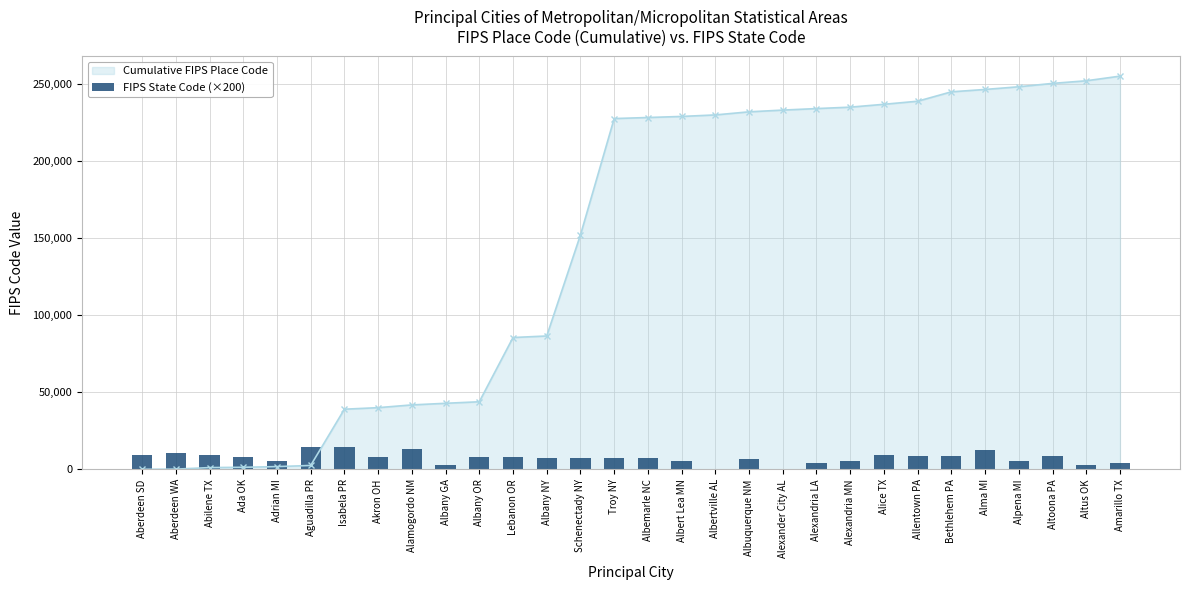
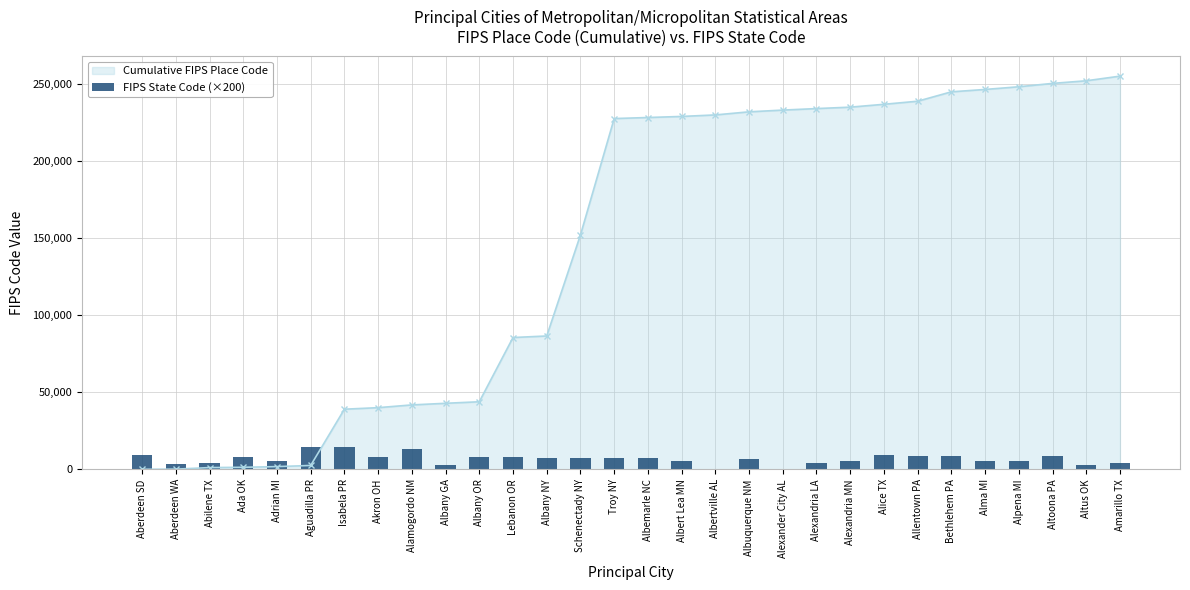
  {
    "Cumulative FIPS Place Code": {
      "Aberdeen SD": "0",
      "Aberdeen WA": "0",
      "Abilene TX": "1,000",
      "Ada OK": "1,000",
      "Adrian MI": "2,000",
      "Aguadilla PR": "3,000",
      "Isabela PR": "39,000",
      "Akron OH": "40,000",
      "Alamogordo NM": "42,000",
      "Albany GA": "43,000",
      "Albany OR": "44,000",
      "Lebanon OR": "86,000",
      "Albany NY": "87,000",
      "Schenectady NY": "152,000",
      "Troy NY": "228,000",
      "Albemarle NC": "228,000",
      "Albert Lea MN": "229,000",
      "Albertville AL": "230,000",
      "Albuquerque NM": "232,000",
      "Alexander City AL": "233,000",
      "Alexandria LA": "234,000",
      "Alexandria MN": "235,000",
      "Alice TX": "237,000",
      "Allentown PA": "239,000",
      "Bethlehem PA": "245,000",
      "Alma MI": "246,000",
      "Alpena MI": "248,000",
      "Altoona PA": "250,000",
      "Altus OK": "252,000",
      "Amarillo TX": "255,000"
    },
    "FIPS State Code (×200)": {
      "Aberdeen SD": "9,000",
-     "Aberdeen WA": "11,000",
-     "Abilene TX": "10,000",
+     "Aberdeen WA": "4,000",
+     "Abilene TX": "4,000",
      "Ada OK": "8,000",
      "Adrian MI": "5,000",
      "Aguadilla PR": "14,000",
      "Isabela PR": "14,000",
      "Akron OH": "8,000",
      "Alamogordo NM": "13,000",
      "Albany GA": "3,000",
      "Albany OR": "8,000",
      "Lebanon OR": "8,000",
      "Albany NY": "7,000",
      "Schenectady NY": "7,000",
      "Troy NY": "7,000",
      "Albemarle NC": "7,000",
      "Albert Lea MN": "5,000",
      "Albuquerque NM": "7,000",
      "Alexandria LA": "4,000",
      "Alexandria MN": "5,000",
      "Alice TX": "10,000",
      "Allentown PA": "8,000",
      "Bethlehem PA": "8,000",
-     "Alma MI": "12,000",
+     "Alma MI": "5,000",
      "Alpena MI": "5,000",
      "Altoona PA": "8,000",
      "Altus OK": "3,000",
      "Amarillo TX": "4,000"
    }
  }
